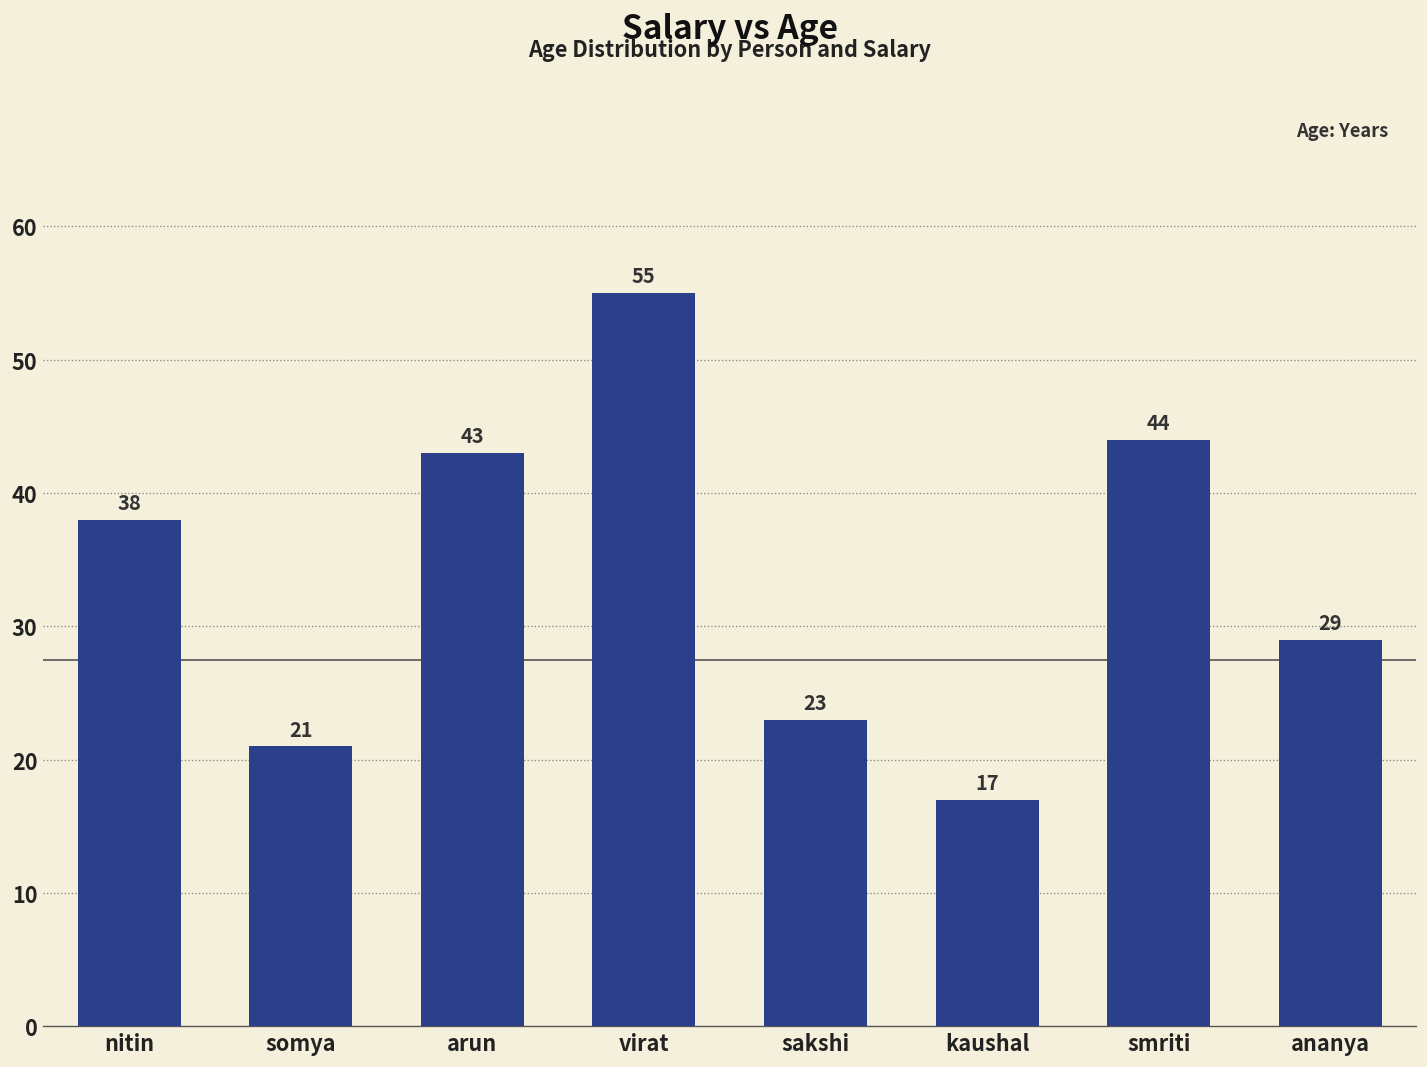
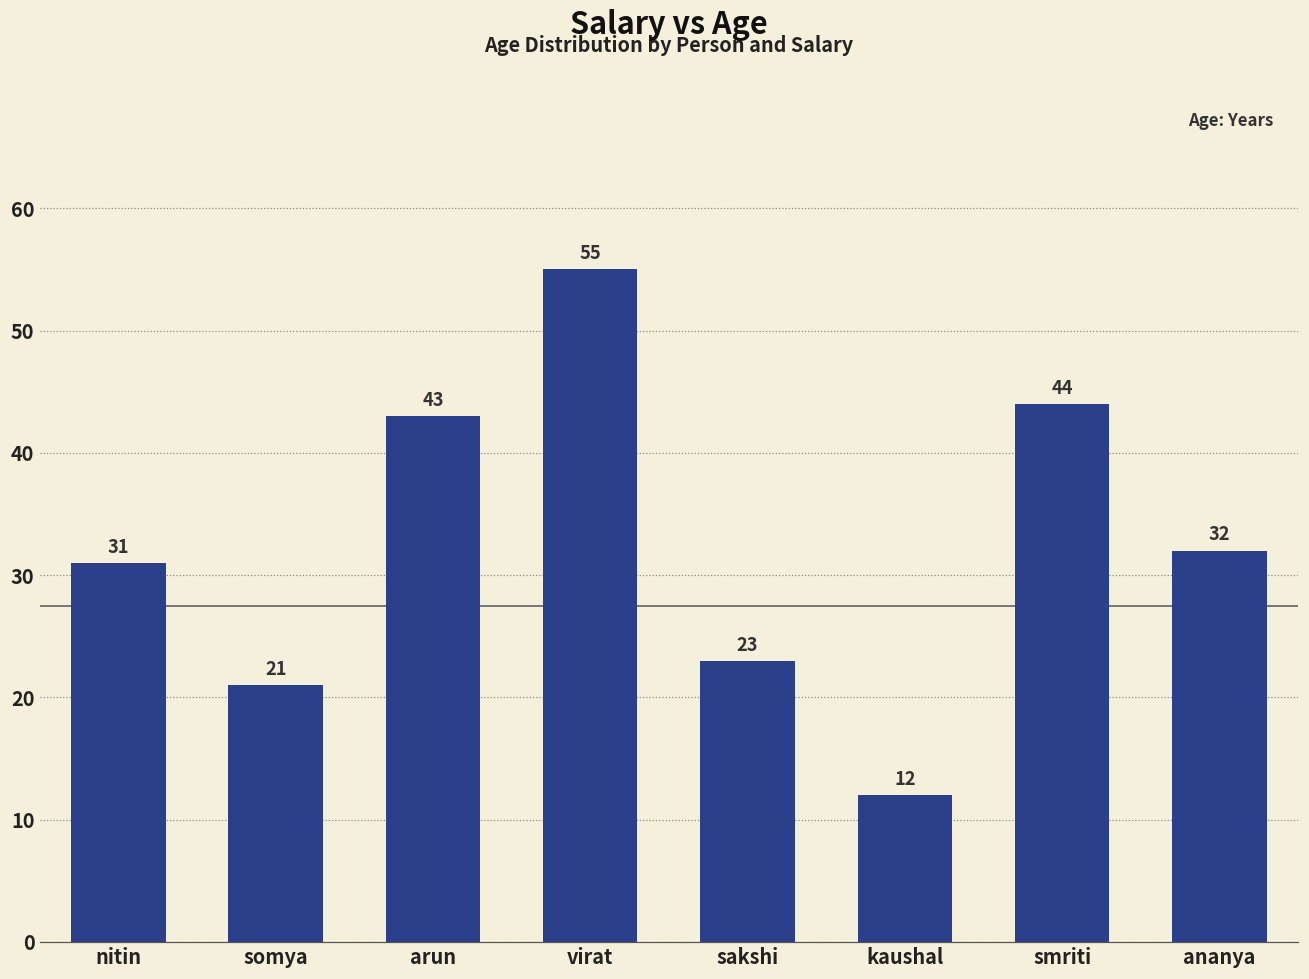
  {
-   "nitin": 38,
+   "nitin": 31,
    "somya": 21,
    "arun": 43,
    "virat": 55,
    "sakshi": 23,
-   "kaushal": 17,
+   "kaushal": 12,
    "smriti": 44,
-   "ananya": 29
+   "ananya": 32
  }
